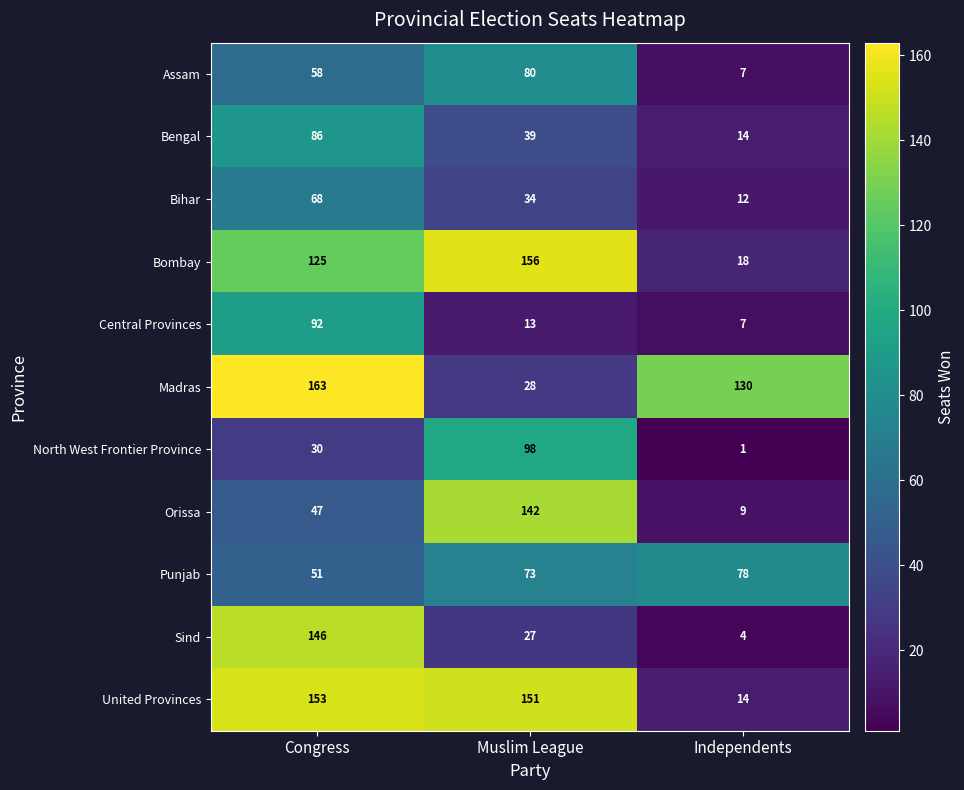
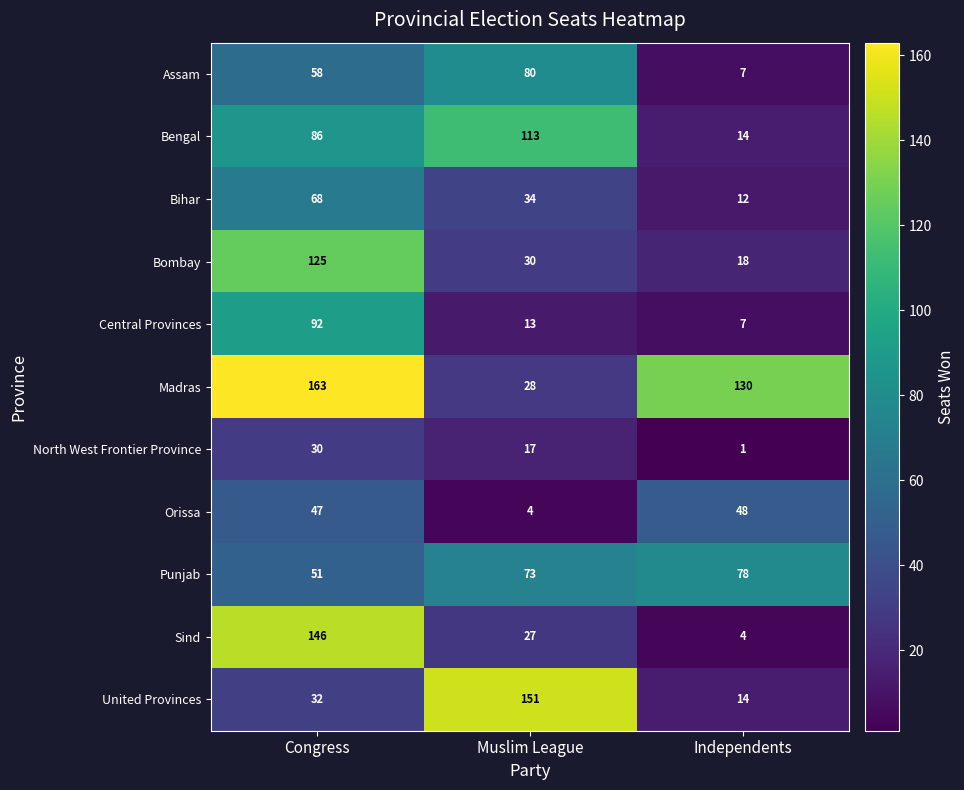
  {
    "Assam": {
      "Congress": 58,
      "Muslim League": 80,
      "Independents": 7
    },
    "Bengal": {
      "Congress": 86,
-     "Muslim League": 39,
+     "Muslim League": 113,
      "Independents": 14
    },
    "Bihar": {
      "Congress": 68,
      "Muslim League": 34,
      "Independents": 12
    },
    "Bombay": {
      "Congress": 125,
-     "Muslim League": 156,
+     "Muslim League": 30,
      "Independents": 18
    },
    "Central Provinces": {
      "Congress": 92,
      "Muslim League": 13,
      "Independents": 7
    },
    "Madras": {
      "Congress": 163,
      "Muslim League": 28,
      "Independents": 130
    },
    "North West Frontier Province": {
      "Congress": 30,
-     "Muslim League": 98,
+     "Muslim League": 17,
      "Independents": 1
    },
    "Orissa": {
      "Congress": 47,
-     "Muslim League": 142,
-     "Independents": 9
+     "Muslim League": 4,
+     "Independents": 48
    },
    "Punjab": {
      "Congress": 51,
      "Muslim League": 73,
      "Independents": 78
    },
    "Sind": {
      "Congress": 146,
      "Muslim League": 27,
      "Independents": 4
    },
    "United Provinces": {
-     "Congress": 153,
+     "Congress": 32,
      "Muslim League": 151,
      "Independents": 14
    }
  }
